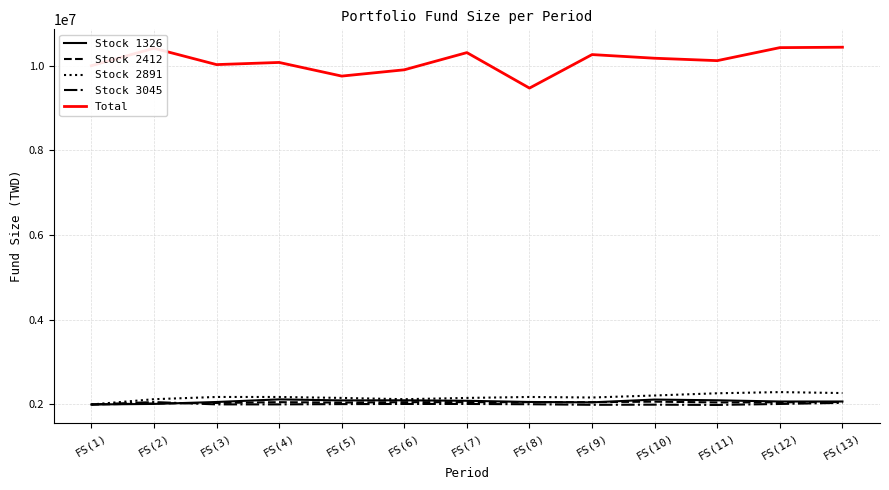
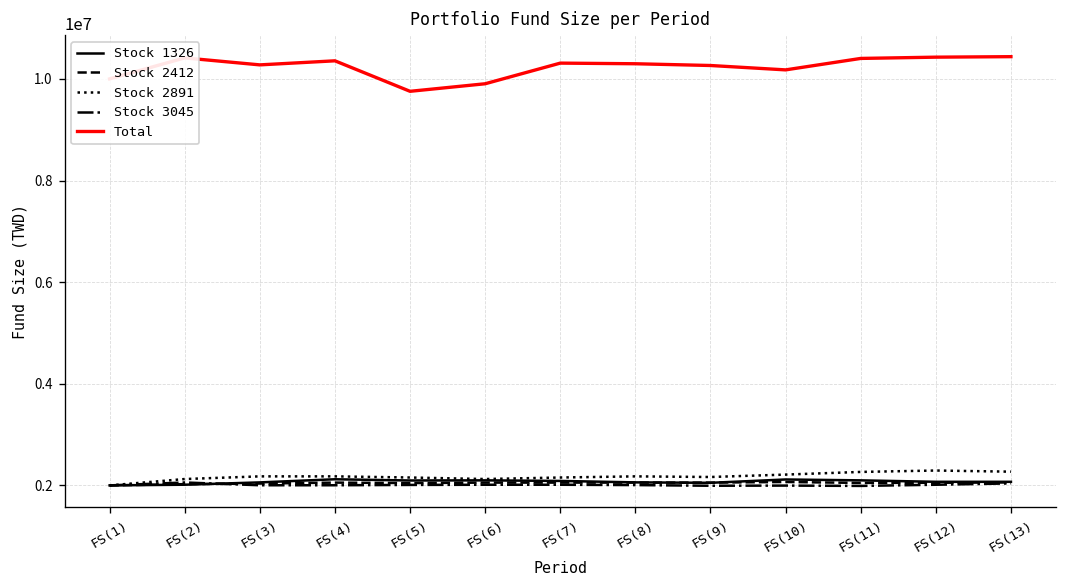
  {
    "Total": {
-     "FS(3)": 10000000,
-     "FS(4)": 10100000,
+     "FS(3)": 10300000,
+     "FS(4)": 10400000,
      "FS(5)": 9800000,
      "FS(6)": 9900000,
      "FS(7)": 10300000,
-     "FS(8)": 9500000,
+     "FS(8)": 10300000,
      "FS(9)": 10300000,
      "FS(10)": 10200000,
-     "FS(11)": 10100000,
+     "FS(11)": 10400000,
      "FS(12)": 10400000,
      "FS(13)": 10400000
    }
  }
